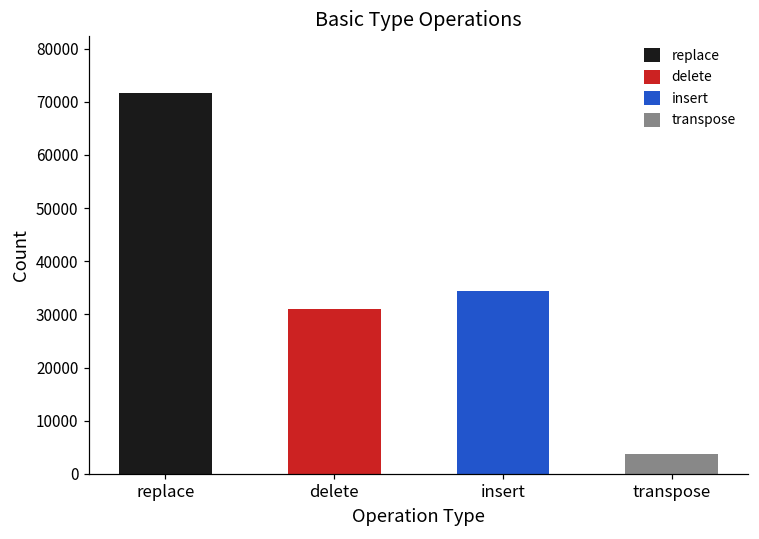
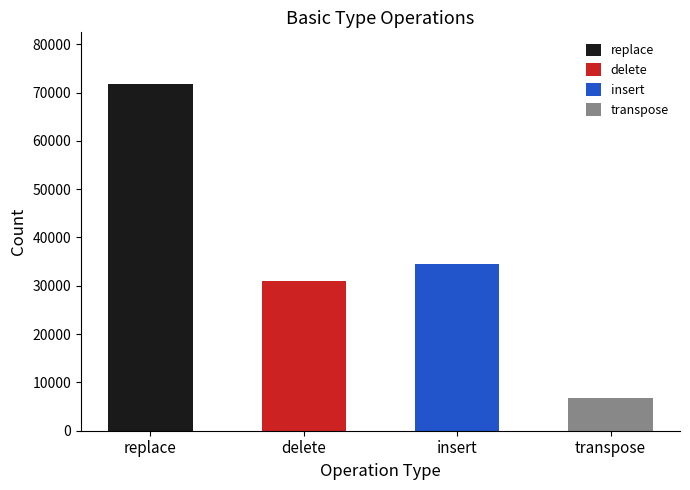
  {
    "replace": 72000,
    "delete": 31000,
    "insert": 34000,
-   "transpose": 4000
+   "transpose": 7000
  }
